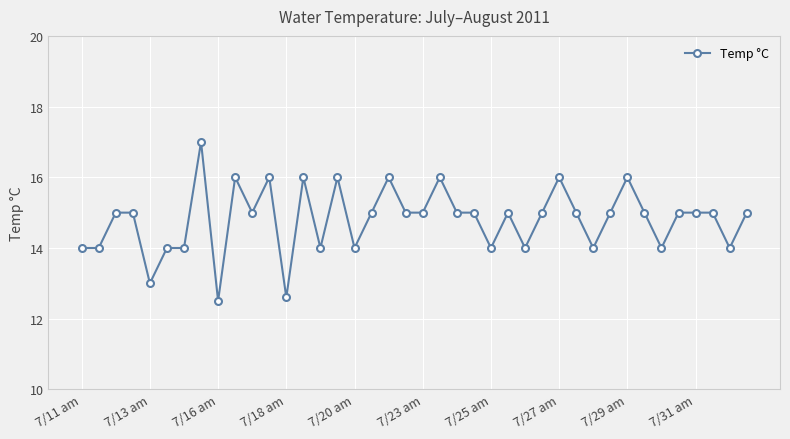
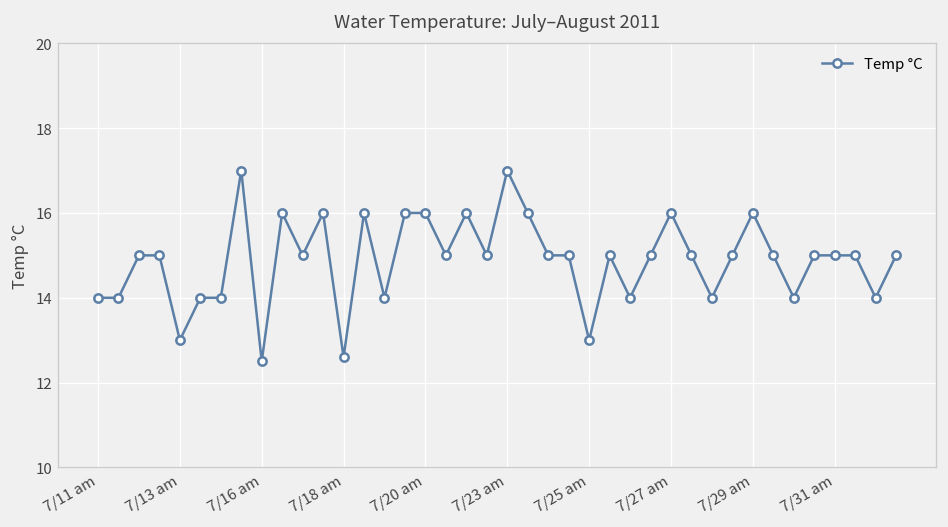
  {
    "7/11 am": 14,
    "7/13 am": 13,
    "7/16 am": 12.5,
    "7/18 am": 12.6,
-   "7/20 am": 14,
-   "7/23 am": 15,
-   "7/25 am": 14,
+   "7/20 am": 16,
+   "7/23 am": 17,
+   "7/25 am": 13,
    "7/27 am": 16,
    "7/29 am": 16,
    "7/31 am": 15
  }
